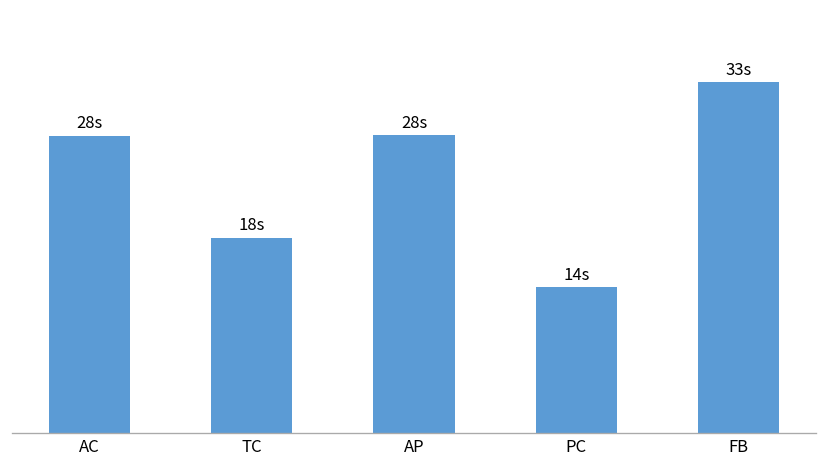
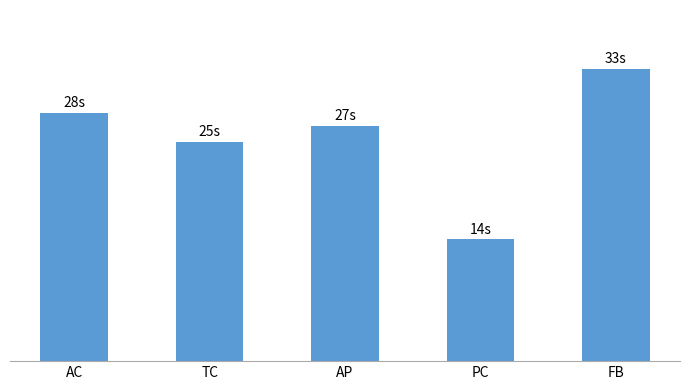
  {
    "AC": "28s",
-   "TC": "18s",
-   "AP": "28s",
+   "TC": "25s",
+   "AP": "27s",
    "PC": "14s",
    "FB": "33s"
  }
